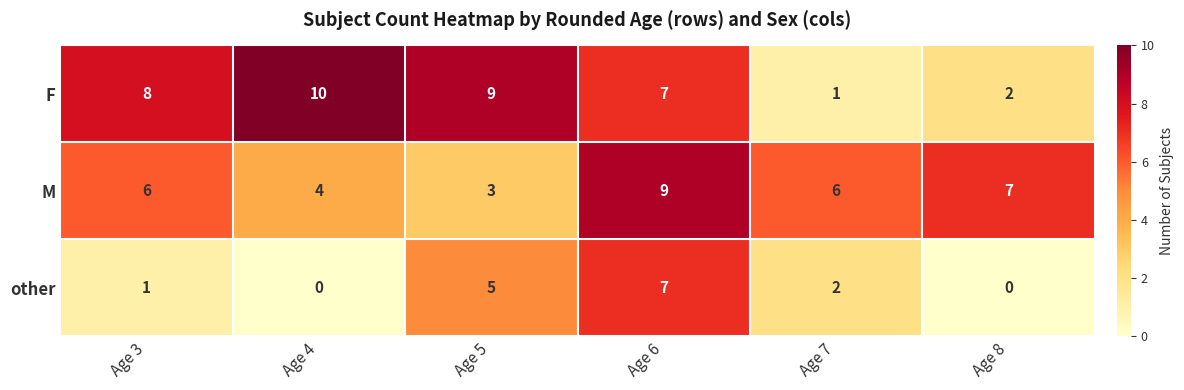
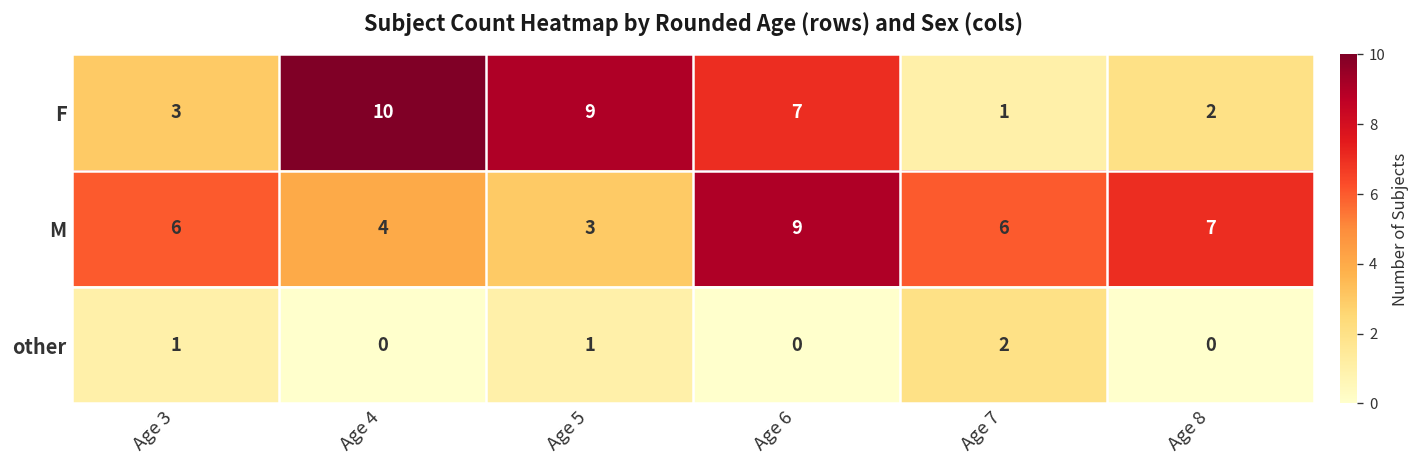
  {
    "F": {
-     "Age 3": 8,
+     "Age 3": 3,
      "Age 4": 10,
      "Age 5": 9,
      "Age 6": 7,
      "Age 7": 1,
      "Age 8": 2
    },
    "M": {
      "Age 3": 6,
      "Age 4": 4,
      "Age 5": 3,
      "Age 6": 9,
      "Age 7": 6,
      "Age 8": 7
    },
    "other": {
      "Age 3": 1,
      "Age 4": 0,
-     "Age 5": 5,
-     "Age 6": 7,
+     "Age 5": 1,
+     "Age 6": 0,
      "Age 7": 2,
      "Age 8": 0
    }
  }
